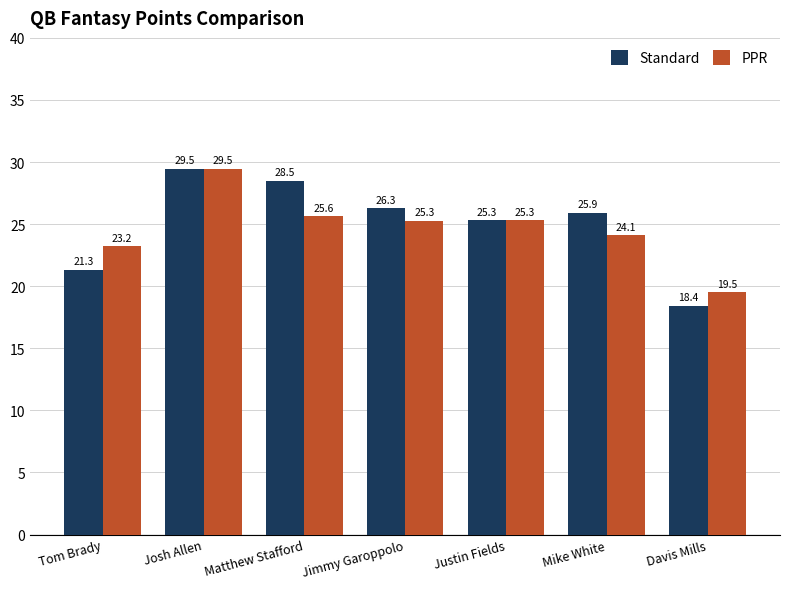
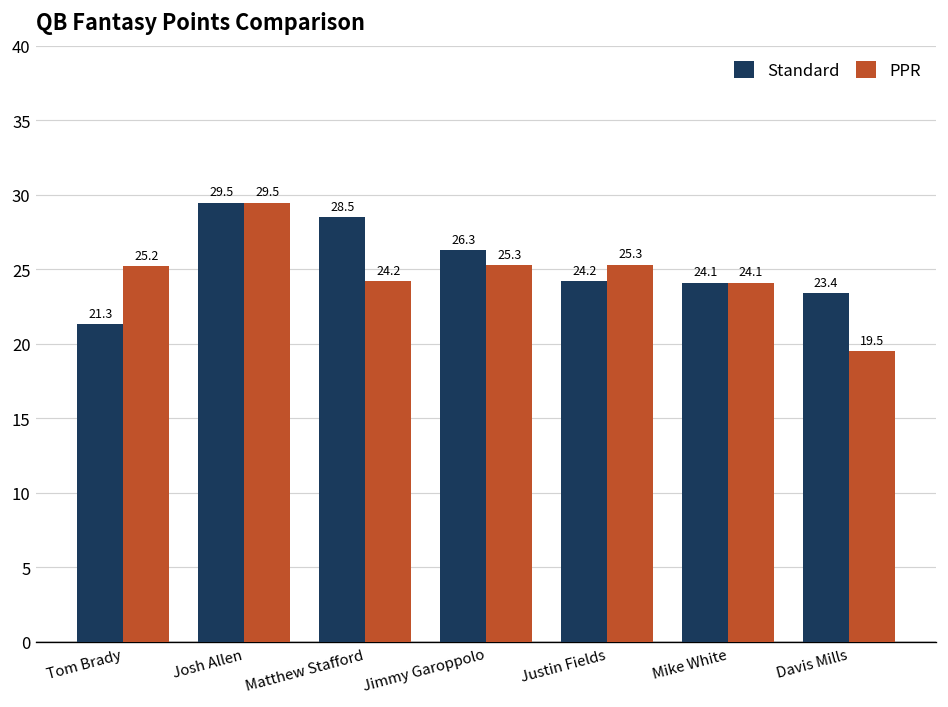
  {
    "Standard": {
      "Tom Brady": 21.3,
      "Josh Allen": 29.5,
      "Matthew Stafford": 28.5,
      "Jimmy Garoppolo": 26.3,
-     "Justin Fields": 25.3,
-     "Mike White": 25.9,
-     "Davis Mills": 18.4
+     "Justin Fields": 24.2,
+     "Mike White": 24.1,
+     "Davis Mills": 23.4
    },
    "PPR": {
-     "Tom Brady": 23.2,
+     "Tom Brady": 25.2,
      "Josh Allen": 29.5,
-     "Matthew Stafford": 25.6,
+     "Matthew Stafford": 24.2,
      "Jimmy Garoppolo": 25.3,
      "Justin Fields": 25.3,
      "Mike White": 24.1,
      "Davis Mills": 19.5
    }
  }
